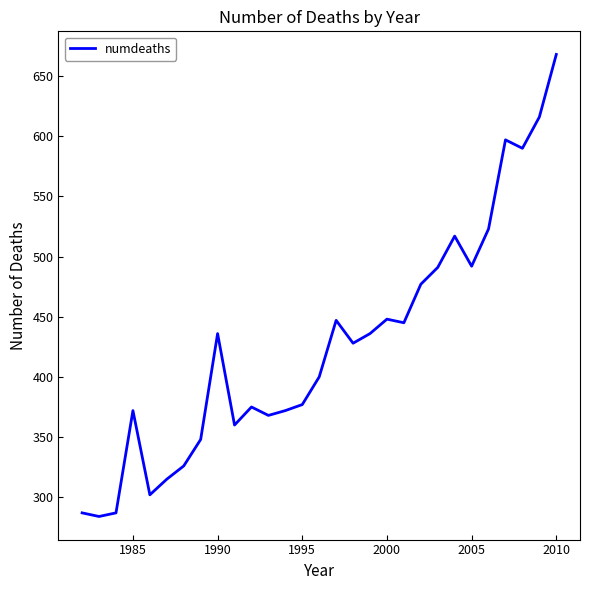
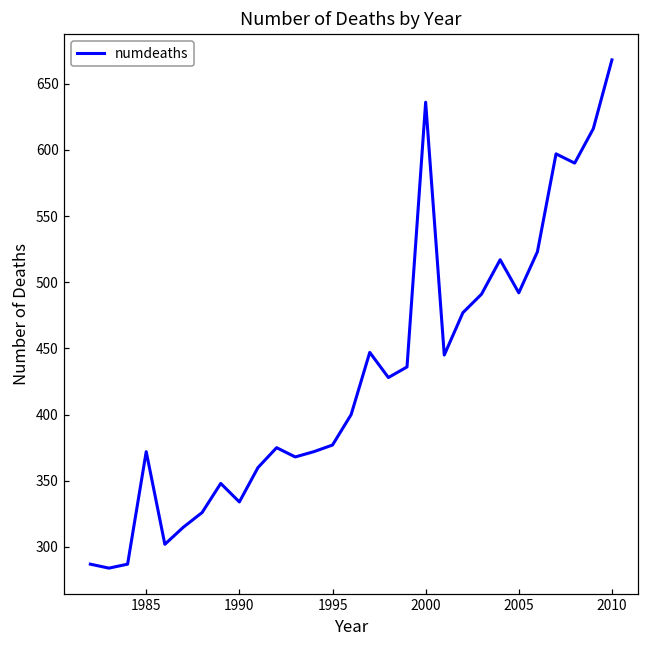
  {
    "1985": 372,
-   "1990": 436,
+   "1990": 334,
    "1995": 377,
-   "2000": 448,
+   "2000": 636,
    "2005": 492,
    "2010": 668
  }
